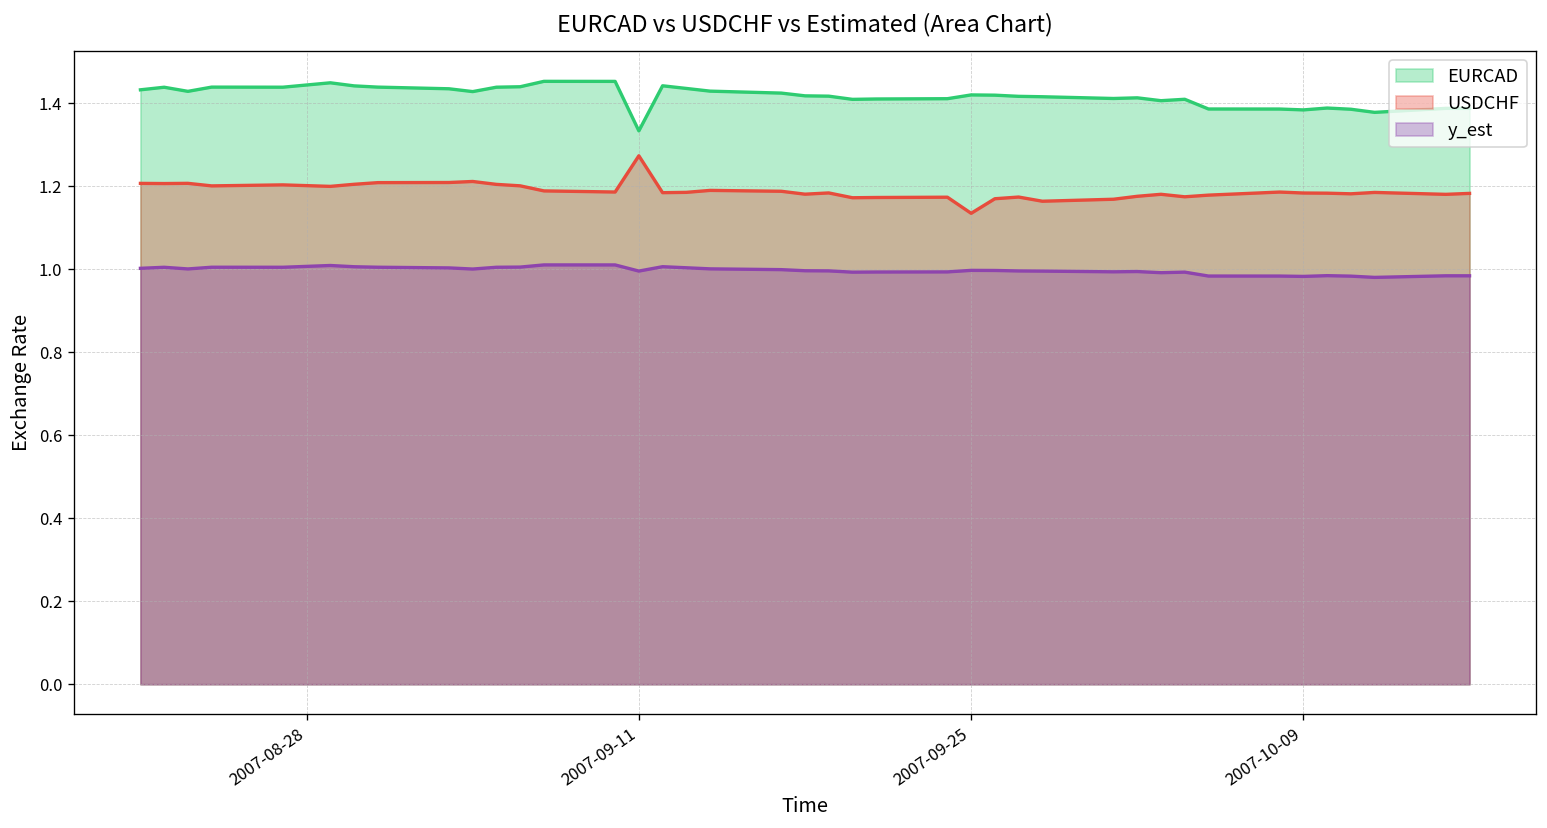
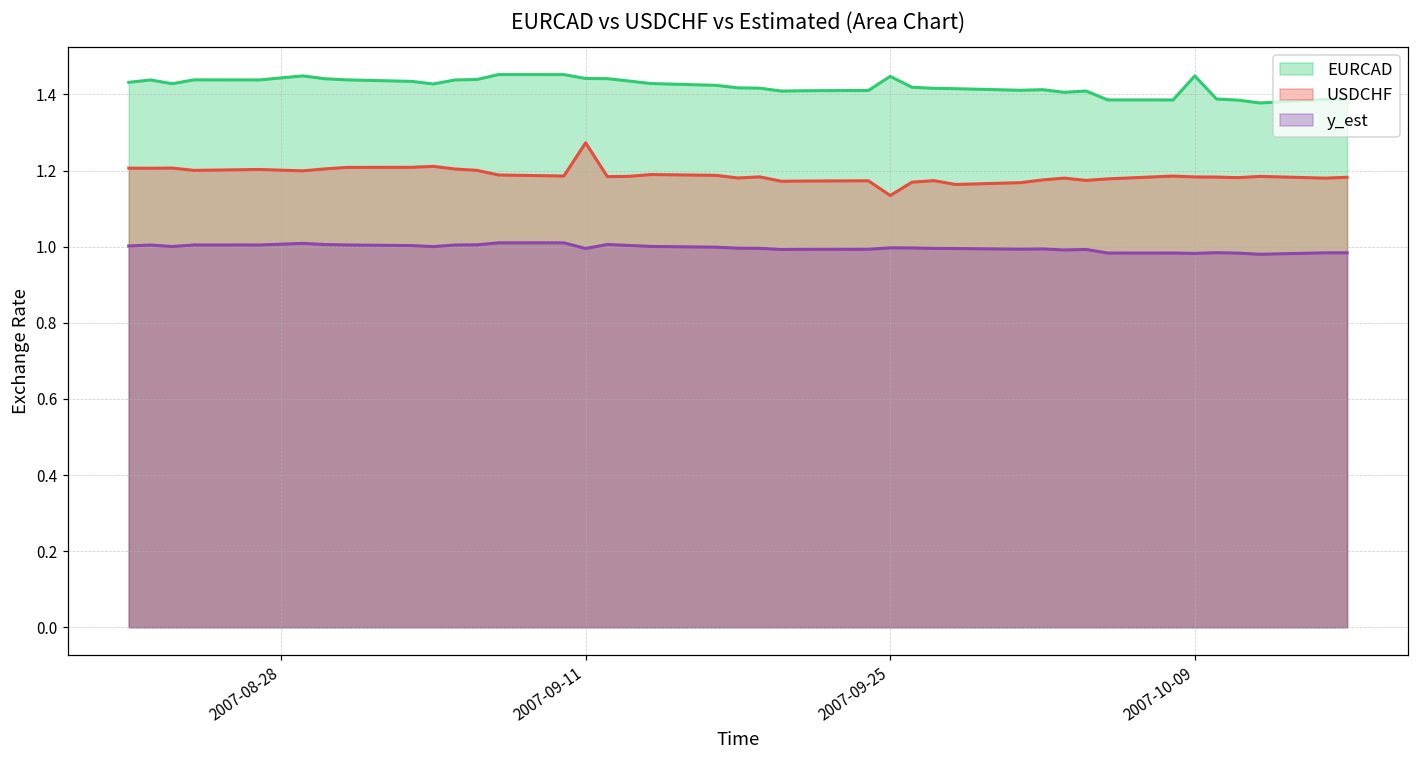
  {
    "EURCAD": {
-     "2007-09-11": 1.33,
-     "2007-09-25": 1.42,
-     "2007-10-09": 1.38
+     "2007-09-11": 1.44,
+     "2007-09-25": 1.45,
+     "2007-10-09": 1.45
    },
    "USDCHF": {
      "2007-09-11": 1.27,
      "2007-09-25": 1.13,
      "2007-10-09": 1.18
    },
    "y_est": {
      "2007-09-11": 1.00,
      "2007-09-25": 1.00,
      "2007-10-09": 0.98
    }
  }
